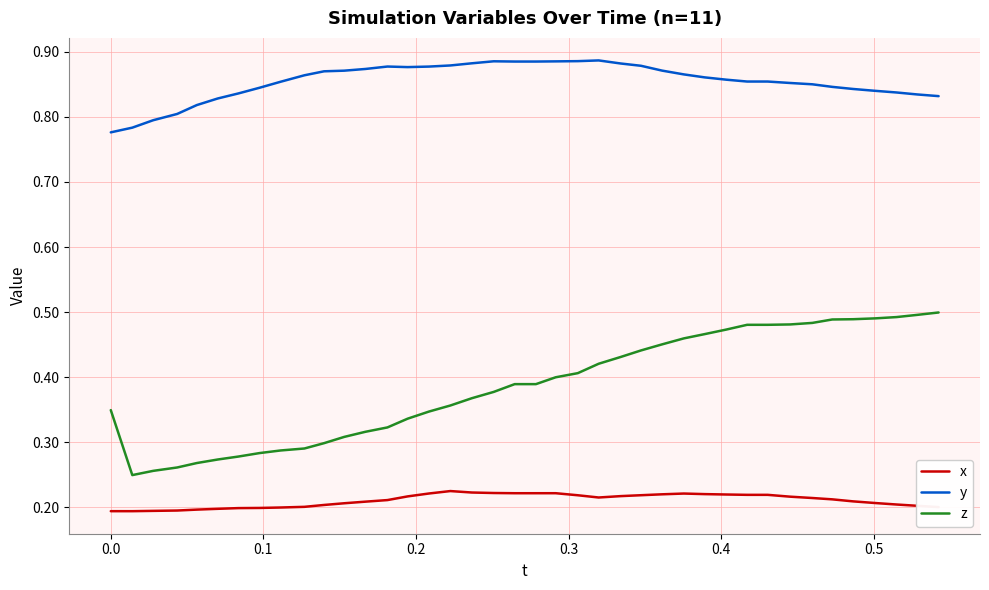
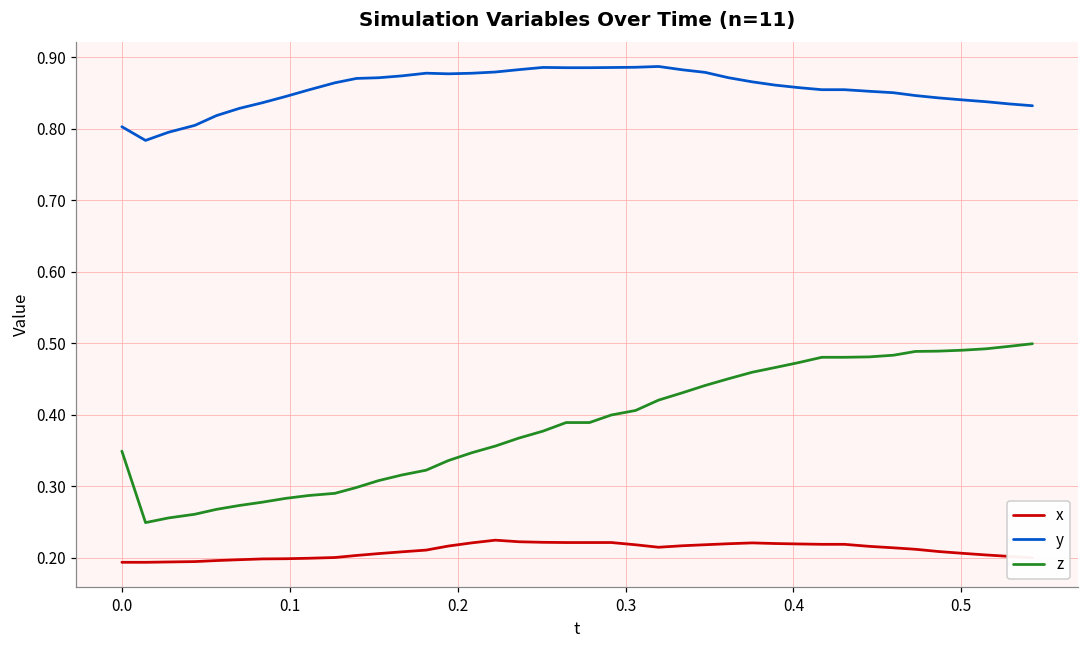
  {
    "x": {
      "0.0": 0.19
    },
    "y": {
-     "0.0": 0.78
+     "0.0": 0.80
    },
    "z": {
      "0.0": 0.35
    }
  }
